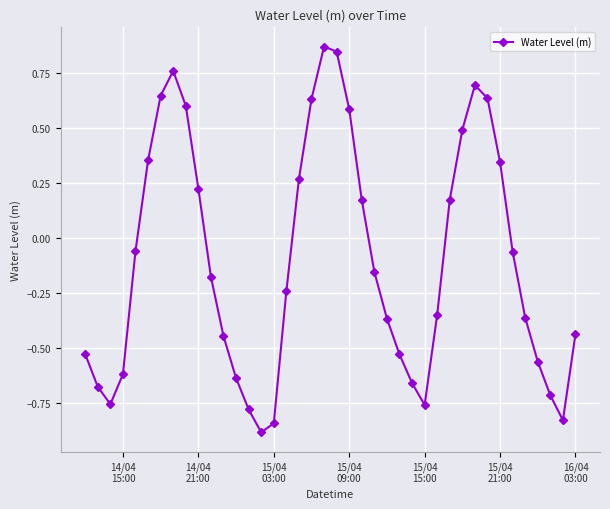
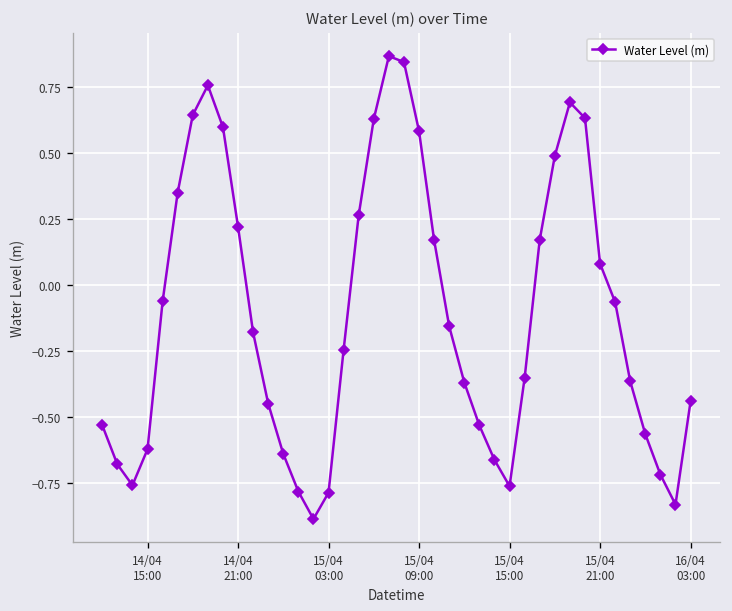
  {
    "14/04 15:00": -0.62,
    "14/04 21:00": 0.22,
-   "15/04 03:00": -0.84,
+   "15/04 03:00": -0.78,
    "15/04 09:00": 0.58,
    "15/04 15:00": -0.76,
-   "15/04 21:00": 0.34,
+   "15/04 21:00": 0.08,
    "16/04 03:00": -0.44
  }
